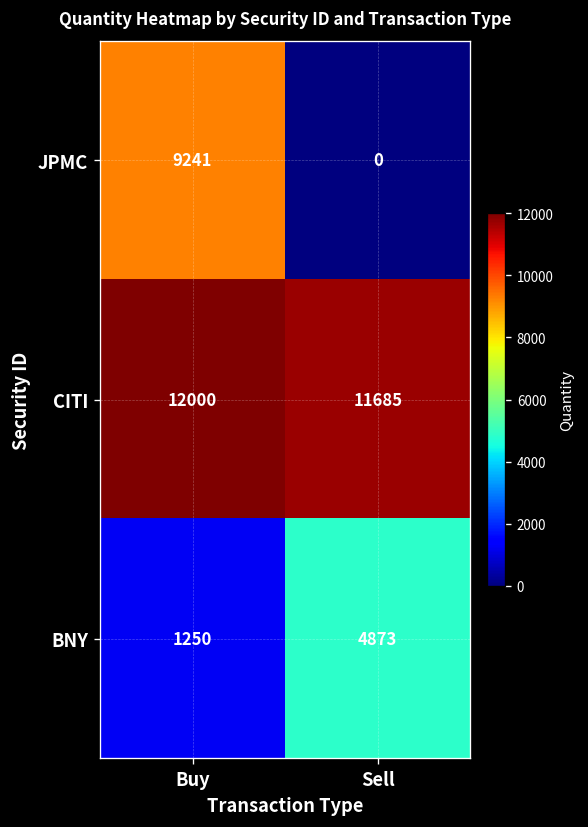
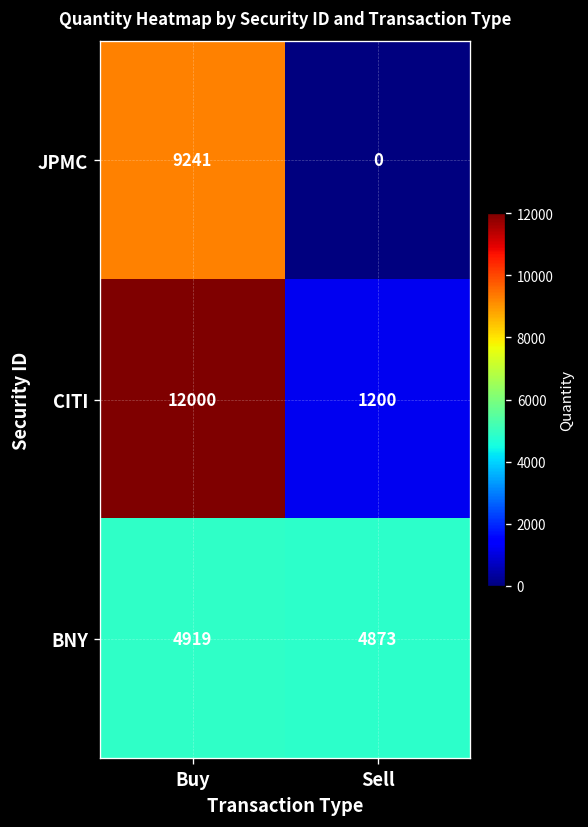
  {
    "JPMC": {
      "Buy": 9241,
      "Sell": 0
    },
    "CITI": {
      "Buy": 12000,
-     "Sell": 11685
+     "Sell": 1200
    },
    "BNY": {
-     "Buy": 1250,
+     "Buy": 4919,
      "Sell": 4873
    }
  }
